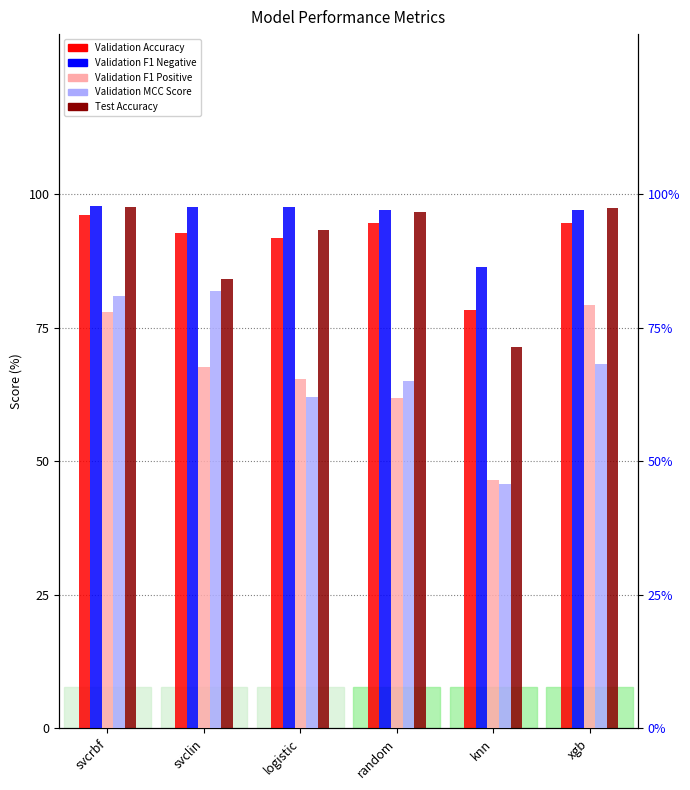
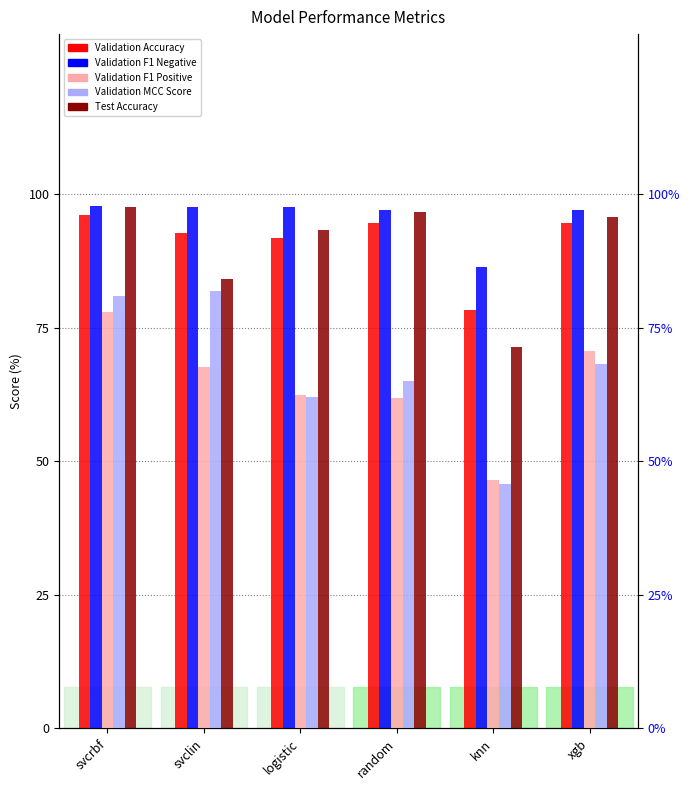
  {
    "Validation Accuracy": {
      "svcrbf": "96",
      "svclin": "93",
      "logistic": "92",
      "random": "95",
      "knn": "78",
      "xgb": "95"
    },
    "Test Accuracy": {
      "svcrbf": "98",
      "svclin": "84",
      "logistic": "93",
      "random": "97",
      "knn": "71",
-     "xgb": "97"
+     "xgb": "96"
    },
    "Validation F1 Negative": {
      "svcrbf": "98%",
      "svclin": "98%",
      "logistic": "98%",
      "random": "97%",
      "knn": "86%",
      "xgb": "97%"
    },
    "Validation F1 Positive": {
      "svcrbf": "78%",
      "svclin": "68%",
-     "logistic": "65%",
+     "logistic": "62%",
      "random": "62%",
      "knn": "47%",
-     "xgb": "79%"
+     "xgb": "71%"
    },
    "Validation MCC Score": {
      "svcrbf": "81%",
      "svclin": "82%",
      "logistic": "62%",
      "random": "65%",
      "knn": "46%",
      "xgb": "68%"
    }
  }
